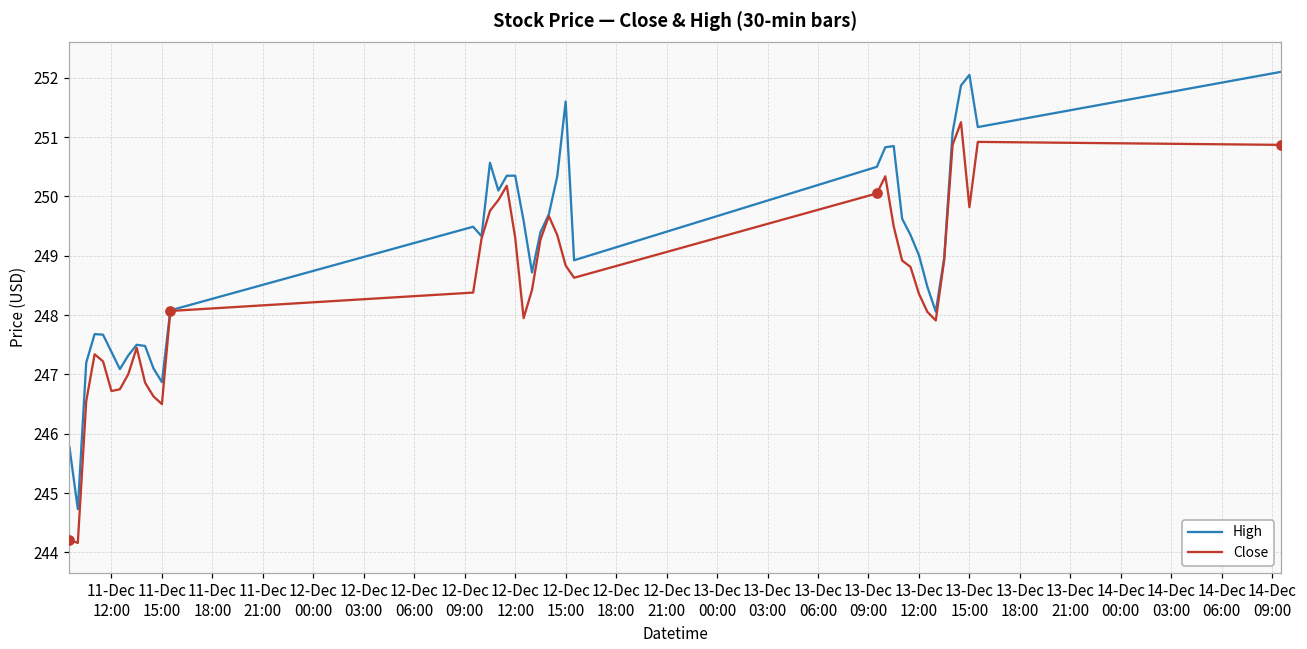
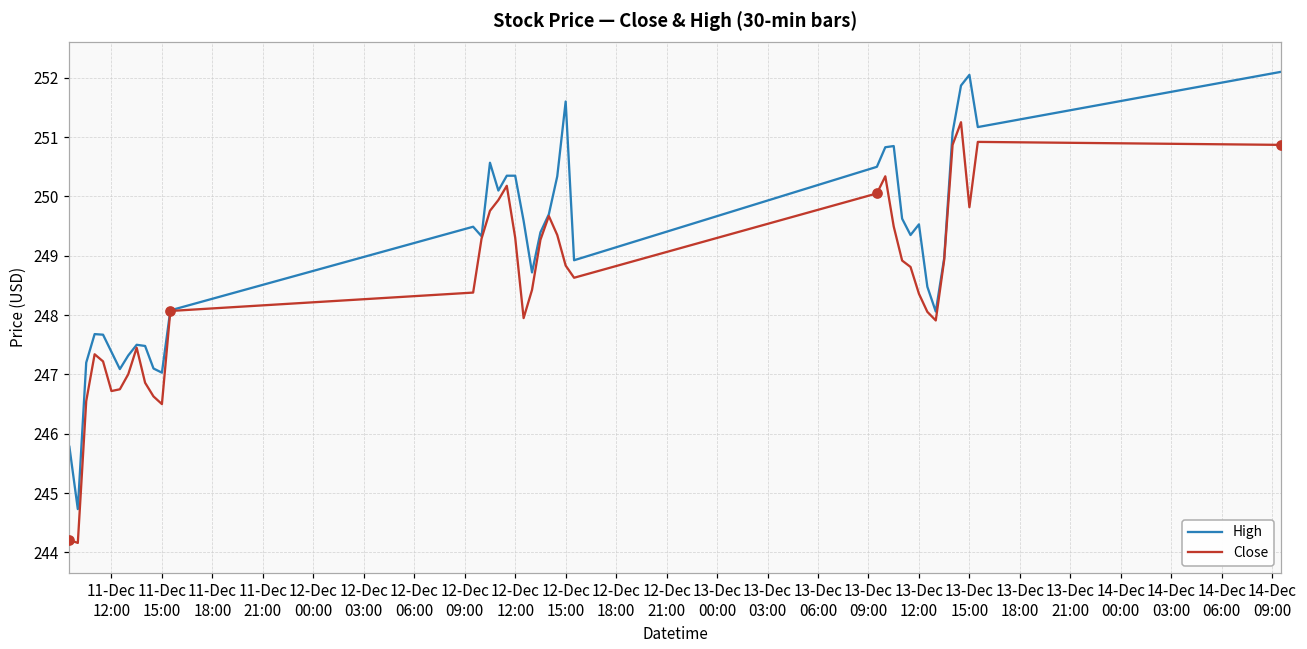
  {
    "High": {
      "11-Dec 12:00": 247.4,
-     "11-Dec 15:00": 246.9,
+     "11-Dec 15:00": 247.0,
      "12-Dec 12:00": 250.4,
      "12-Dec 15:00": 251.6,
-     "13-Dec 12:00": 249.0,
+     "13-Dec 12:00": 249.5,
      "13-Dec 15:00": 252.1
    }
  }
